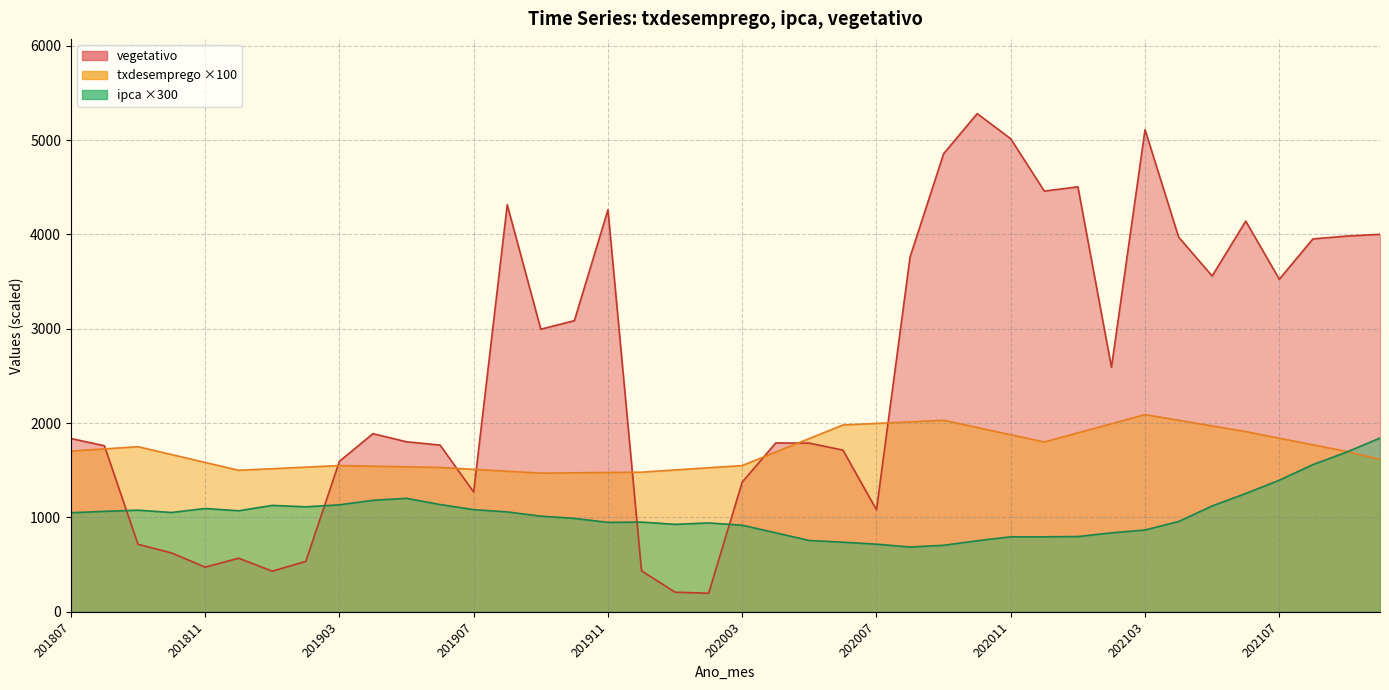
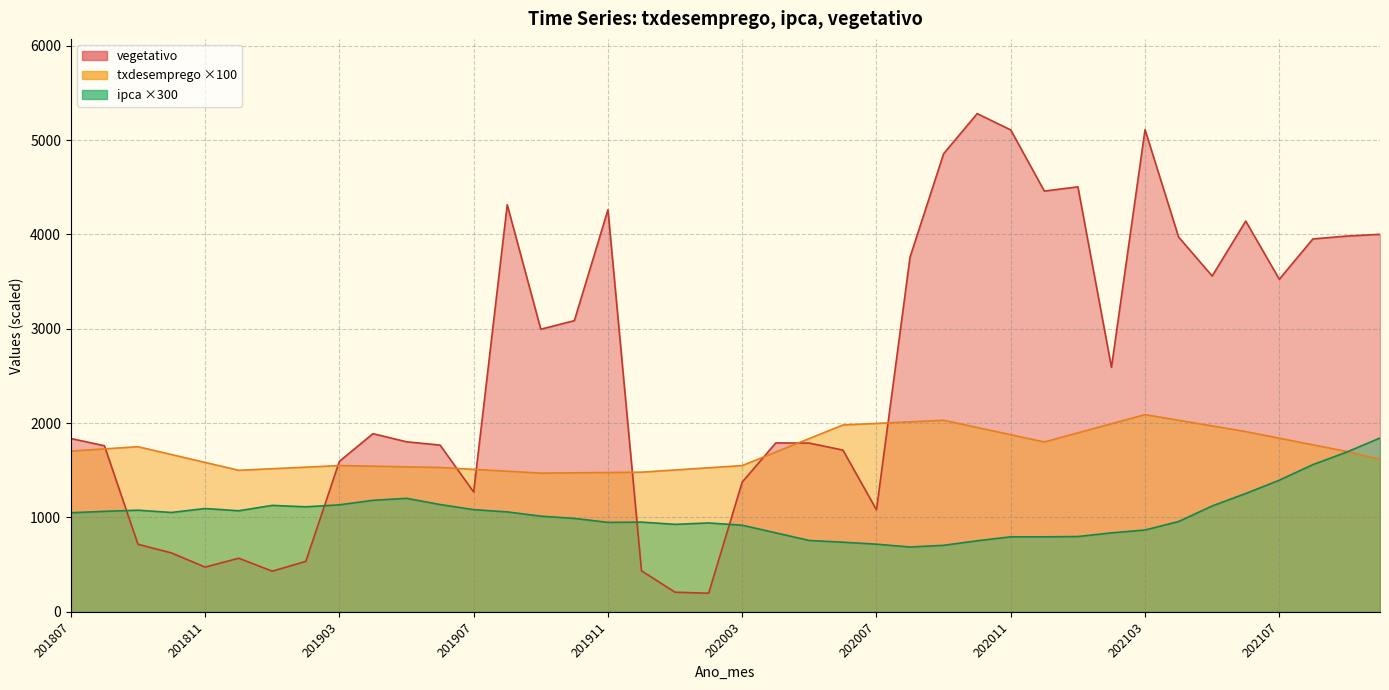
  {
    "vegetativo": {
      "201807": 1800,
      "201811": 500,
      "201903": 1600,
      "201907": 1300,
      "201911": 4300,
      "202003": 1400,
      "202007": 1100,
-     "202011": 5000,
+     "202011": 5100,
      "202103": 5100,
      "202107": 3500
    }
  }
